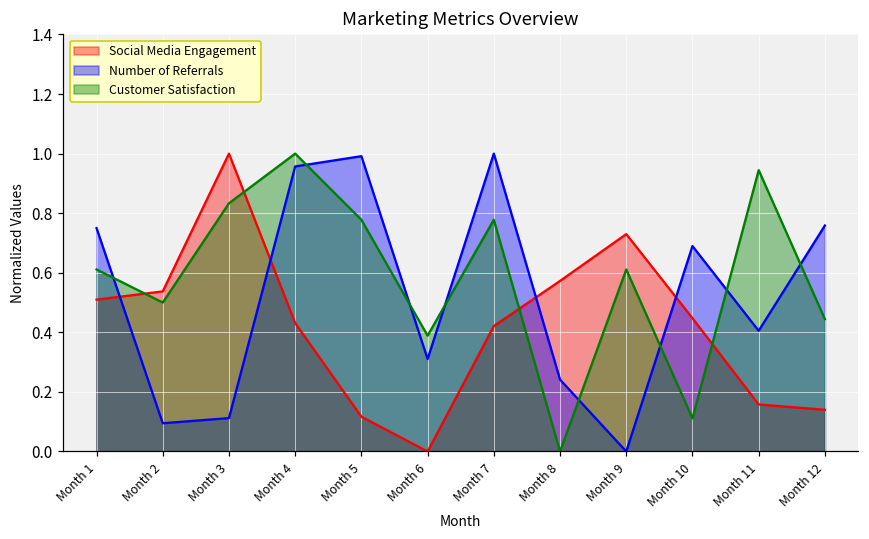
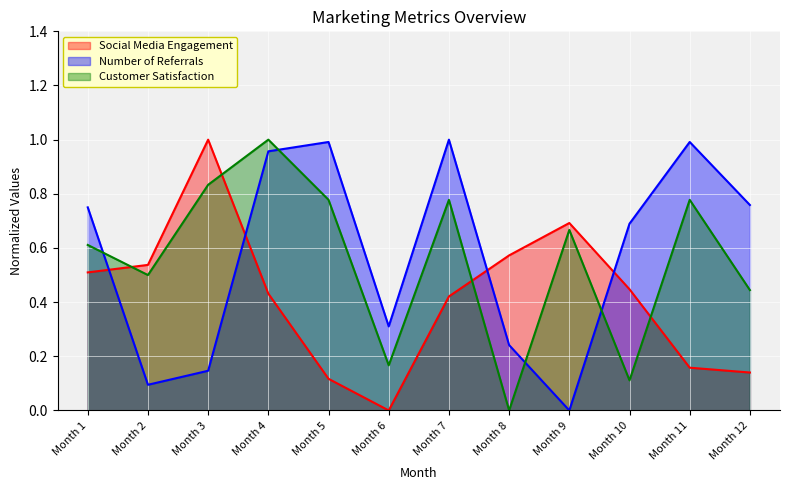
  {
    "Social Media Engagement": {
      "Month 1": 0.51,
      "Month 2": 0.54,
      "Month 3": 1.00,
      "Month 4": 0.43,
      "Month 5": 0.12,
      "Month 6": 0.00,
      "Month 7": 0.42,
      "Month 8": 0.57,
-     "Month 9": 0.73,
+     "Month 9": 0.69,
      "Month 10": 0.45,
      "Month 11": 0.16,
      "Month 12": 0.14
    },
    "Number of Referrals": {
      "Month 1": 0.75,
      "Month 2": 0.09,
-     "Month 3": 0.11,
+     "Month 3": 0.15,
      "Month 4": 0.96,
      "Month 5": 0.99,
      "Month 6": 0.31,
      "Month 7": 1.00,
      "Month 8": 0.24,
      "Month 9": 0.00,
      "Month 10": 0.69,
-     "Month 11": 0.41,
+     "Month 11": 0.99,
      "Month 12": 0.76
    },
    "Customer Satisfaction": {
      "Month 1": 0.61,
      "Month 2": 0.50,
      "Month 3": 0.83,
      "Month 4": 1.00,
      "Month 5": 0.78,
-     "Month 6": 0.39,
+     "Month 6": 0.17,
      "Month 7": 0.78,
      "Month 8": 0.00,
-     "Month 9": 0.61,
+     "Month 9": 0.67,
      "Month 10": 0.11,
-     "Month 11": 0.94,
+     "Month 11": 0.78,
      "Month 12": 0.44
    }
  }
